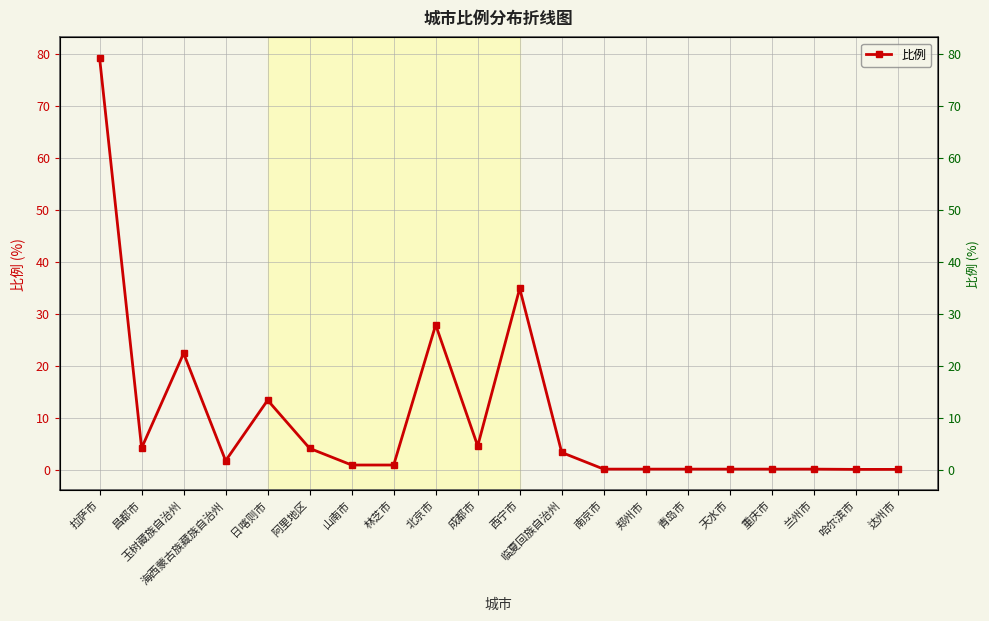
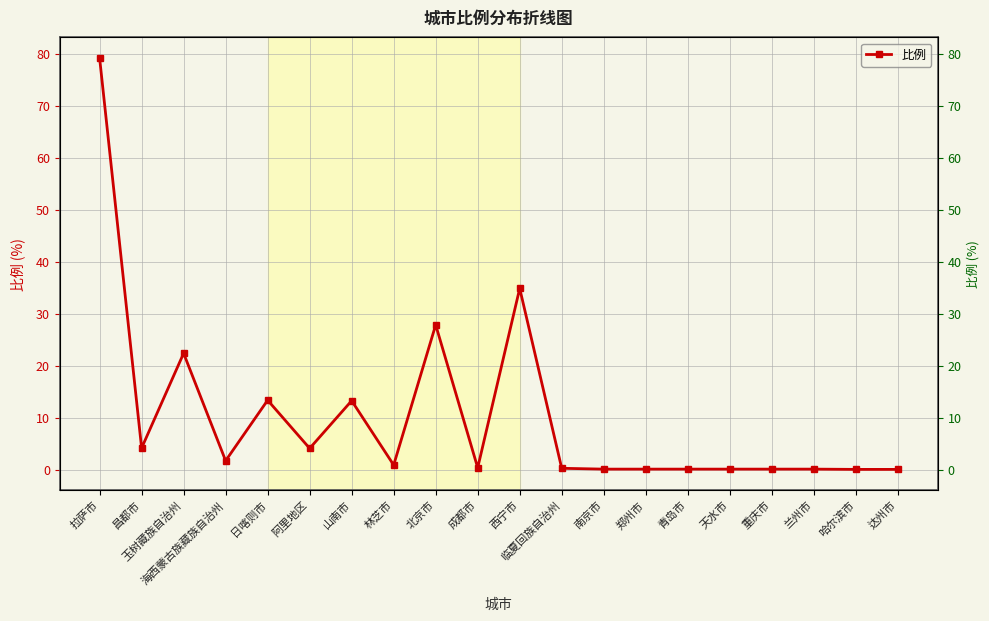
  {
    "拉萨市": 79,
    "昌都市": 4,
    "玉树藏族自治州": 22,
    "海西蒙古族藏族自治州": 2,
    "日喀则市": 13,
    "阿里地区": 4,
-   "山南市": 1,
+   "山南市": 13,
    "林芝市": 1,
    "北京市": 28,
-   "成都市": 5,
+   "成都市": 0,
    "西宁市": 35,
-   "临夏回族自治州": 3,
+   "临夏回族自治州": 0,
    "南京市": 0,
    "郑州市": 0,
    "青岛市": 0,
    "天水市": 0,
    "重庆市": 0,
    "兰州市": 0,
    "哈尔滨市": 0,
    "达州市": 0
  }
